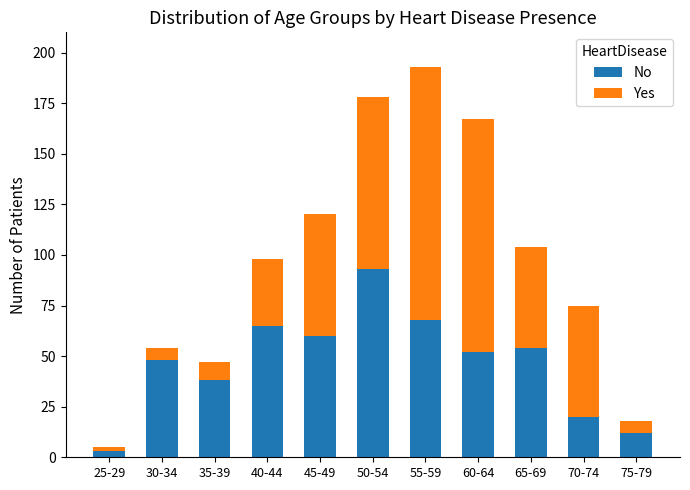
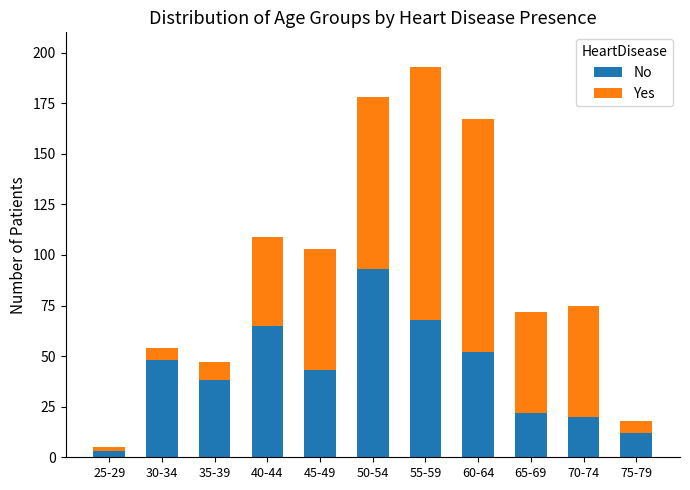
  {
    "No": {
      "25-29": 3,
      "30-34": 48,
      "35-39": 38,
      "40-44": 65,
-     "45-49": 60,
+     "45-49": 43,
      "50-54": 93,
      "55-59": 68,
      "60-64": 52,
-     "65-69": 54,
+     "65-69": 22,
      "70-74": 20,
      "75-79": 12
    },
    "Yes": {
      "25-29": 2,
      "30-34": 6,
      "35-39": 9,
-     "40-44": 33,
+     "40-44": 44,
      "45-49": 60,
      "50-54": 85,
      "55-59": 125,
      "60-64": 115,
      "65-69": 50,
      "70-74": 55,
      "75-79": 6
    }
  }
